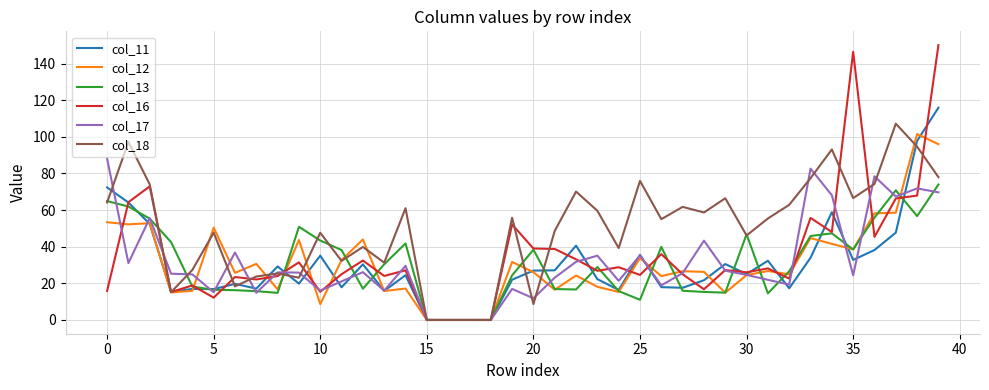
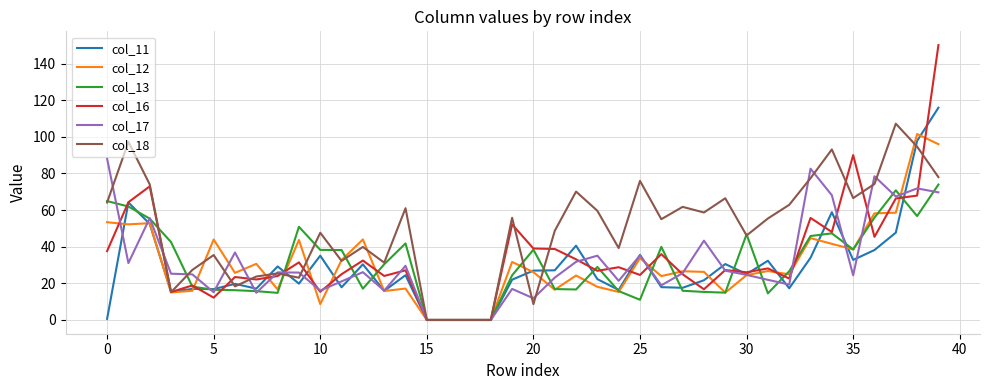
  {
    "col_11": {
-     "0": 72,
+     "0": 1,
      "10": 35,
      "35": 33
    },
    "col_12": {
      "0": 53,
-     "5": 50,
+     "5": 44,
      "10": 9,
      "25": 34
    },
    "col_13": {
-     "10": 43,
+     "10": 38,
      "25": 11
    },
    "col_16": {
-     "0": 16,
+     "0": 38,
      "5": 12,
      "25": 25,
-     "35": 146
+     "35": 90
    },
    "col_17": {
      "0": 88,
      "20": 12,
      "35": 24
    },
    "col_18": {
-     "5": 48,
+     "5": 35,
      "10": 48,
      "20": 9,
      "25": 76,
      "35": 67
    }
  }
